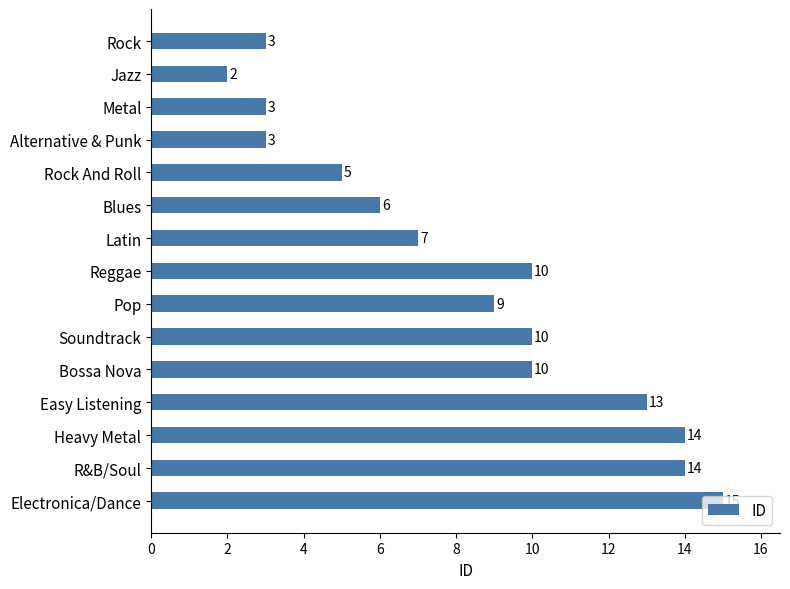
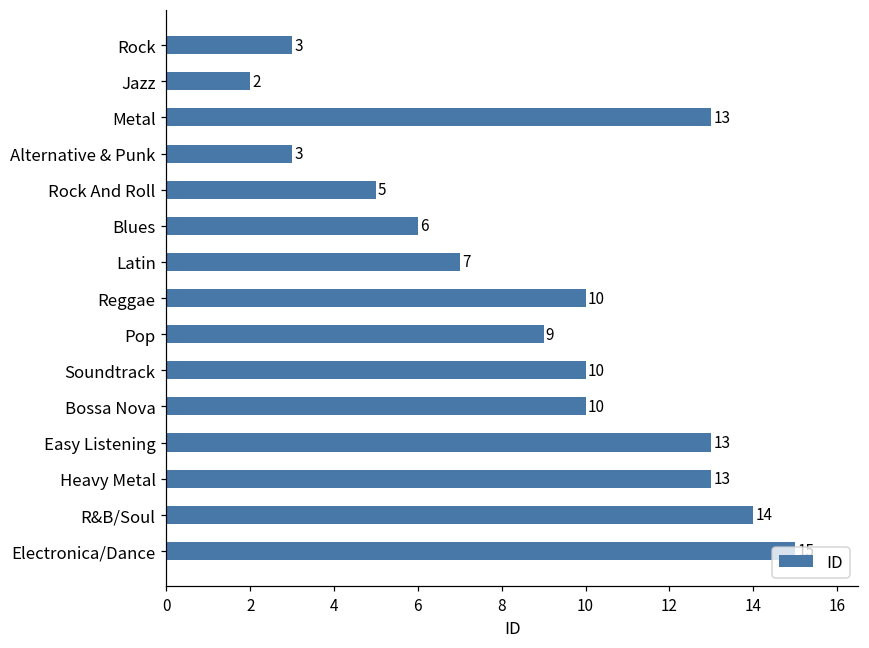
  {
    "Rock": 3,
    "Jazz": 2,
-   "Metal": 3,
+   "Metal": 13,
    "Alternative & Punk": 3,
    "Rock And Roll": 5,
    "Blues": 6,
    "Latin": 7,
    "Reggae": 10,
    "Pop": 9,
    "Soundtrack": 10,
    "Bossa Nova": 10,
    "Easy Listening": 13,
-   "Heavy Metal": 14,
+   "Heavy Metal": 13,
    "R&B/Soul": 14
  }
